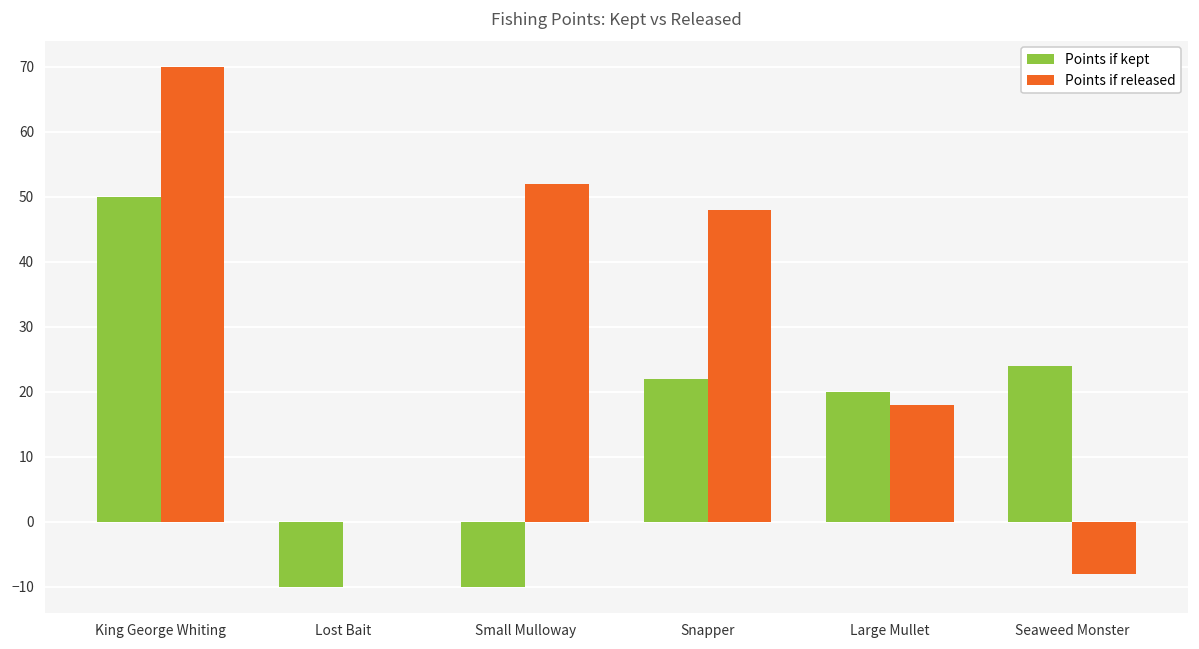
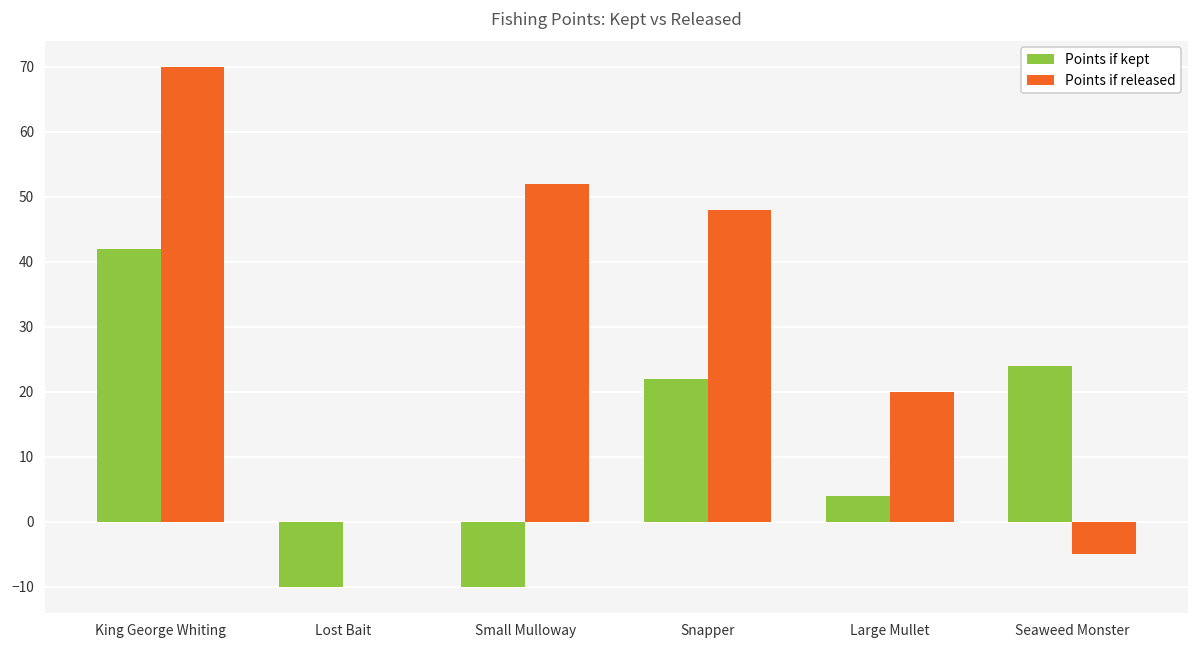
  {
    "Points if kept": {
-     "King George Whiting": 50,
+     "King George Whiting": 42,
      "Lost Bait": -10,
      "Small Mulloway": -10,
      "Snapper": 22,
-     "Large Mullet": 20,
+     "Large Mullet": 4,
      "Seaweed Monster": 24
    },
    "Points if released": {
      "King George Whiting": 70,
      "Lost Bait": 0,
      "Small Mulloway": 52,
      "Snapper": 48,
-     "Large Mullet": 18,
-     "Seaweed Monster": -8
+     "Large Mullet": 20,
+     "Seaweed Monster": -5
    }
  }
